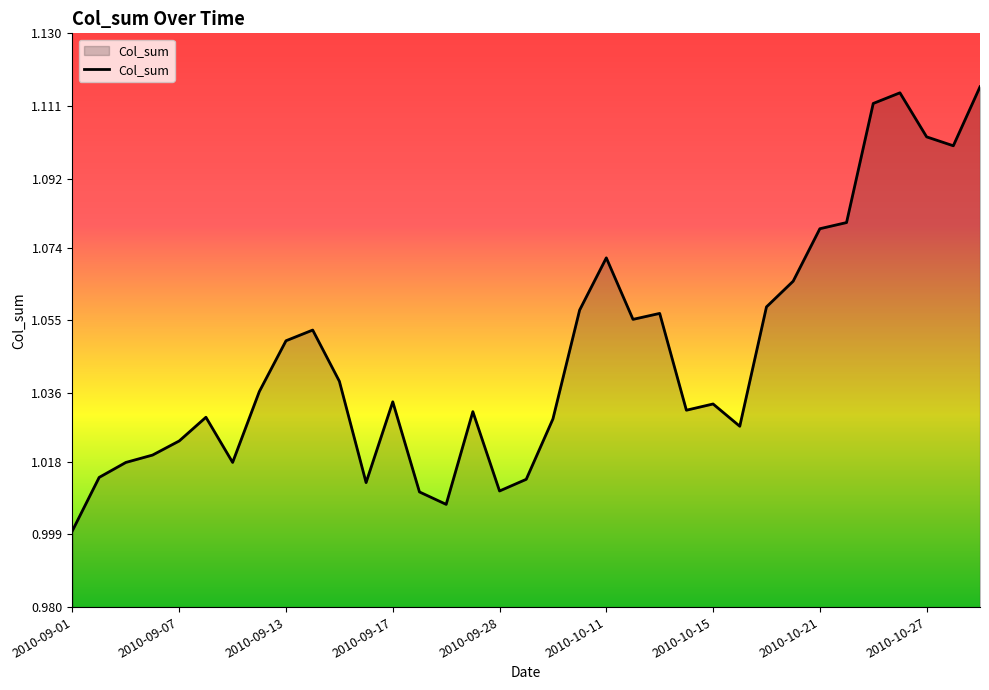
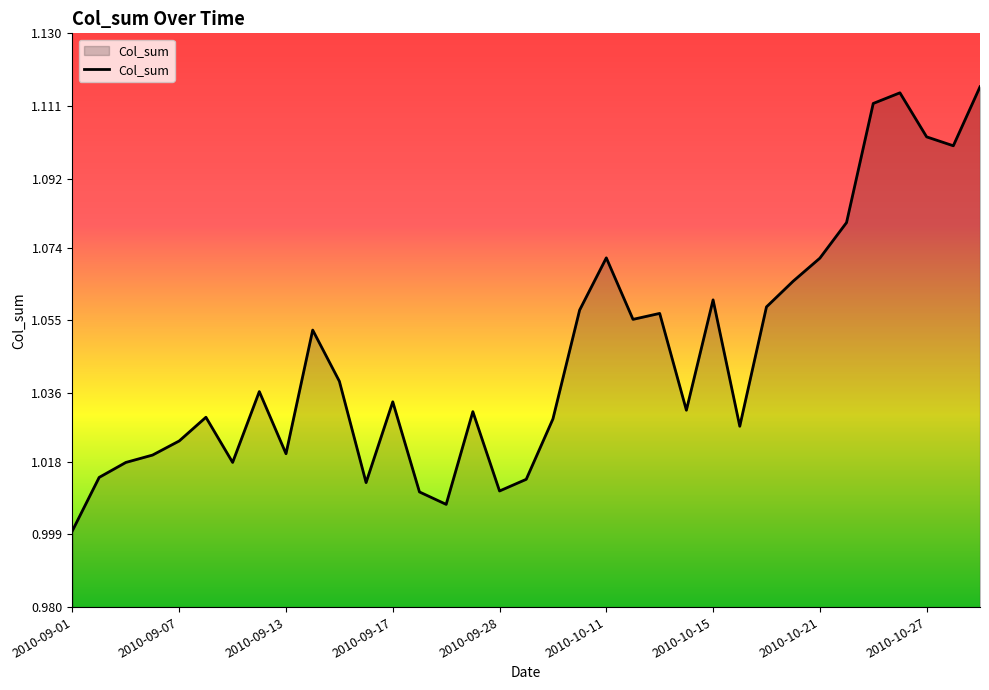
  {
    "2010-09-01": 1.000,
    "2010-09-07": 1.023,
-   "2010-09-13": 1.050,
+   "2010-09-13": 1.020,
    "2010-09-17": 1.034,
    "2010-09-28": 1.010,
    "2010-10-11": 1.071,
-   "2010-10-15": 1.033,
-   "2010-10-21": 1.079,
+   "2010-10-15": 1.060,
+   "2010-10-21": 1.071,
    "2010-10-27": 1.103
  }
